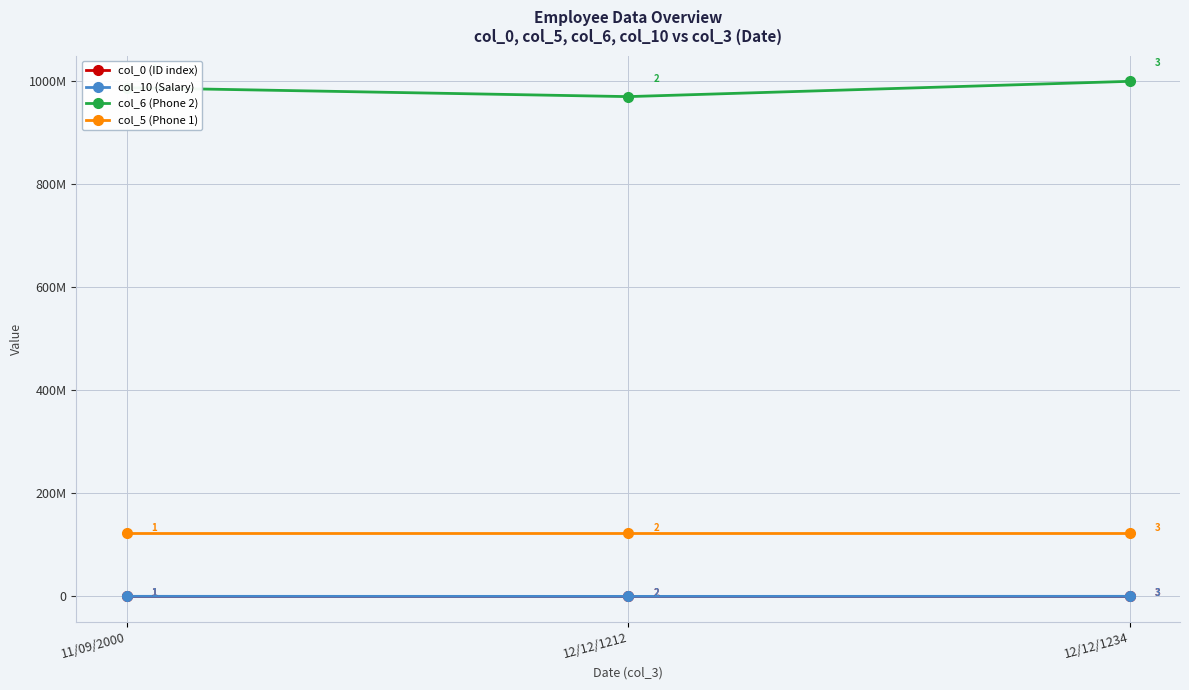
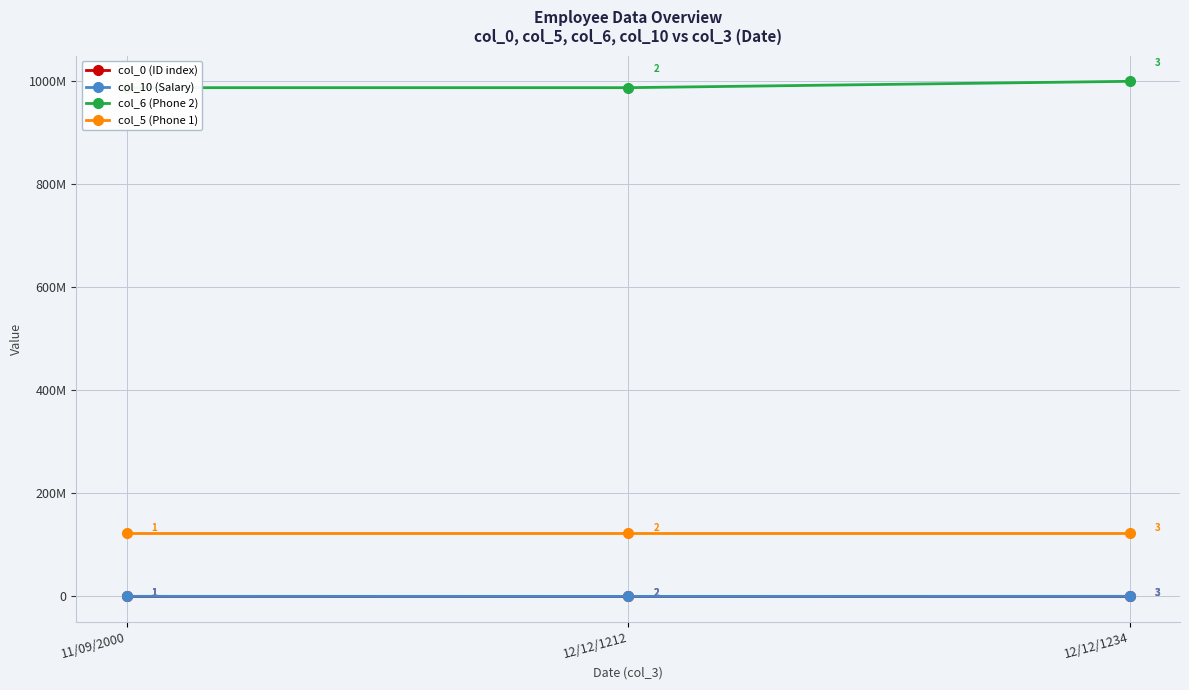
  {
    "col_10 (Salary)": {
      "12/12/1212": 0,
      "12/12/1234": 0
    },
    "col_6 (Phone 2)": {
-     "12/12/1212": 970000000,
+     "12/12/1212": 990000000,
      "12/12/1234": 1000000000
    },
    "col_5 (Phone 1)": {
      "12/12/1212": 120000000,
      "12/12/1234": 120000000
    }
  }
